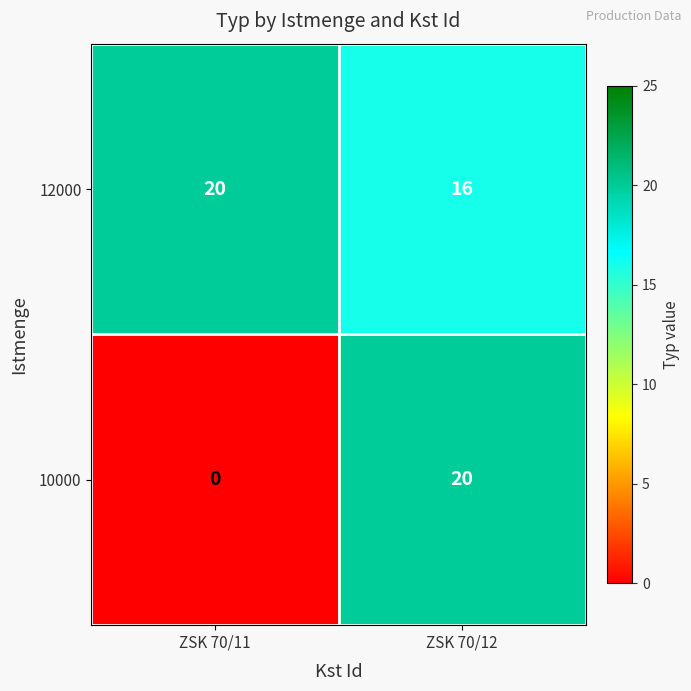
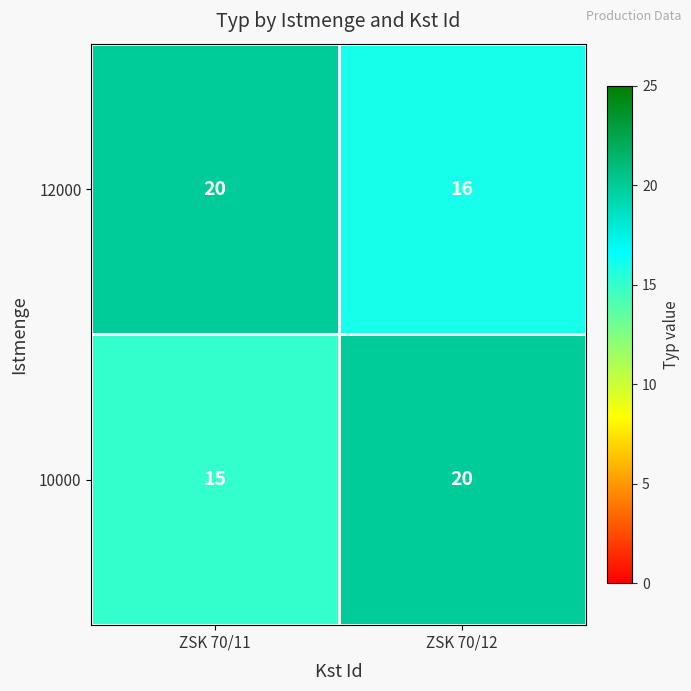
  {
    "12000": {
      "ZSK 70/11": 20,
      "ZSK 70/12": 16
    },
    "10000": {
-     "ZSK 70/11": 0,
+     "ZSK 70/11": 15,
      "ZSK 70/12": 20
    }
  }
